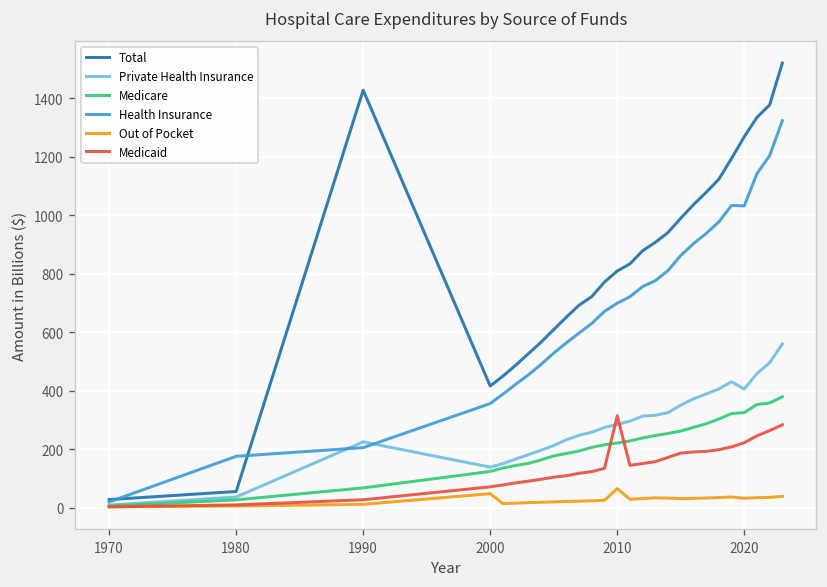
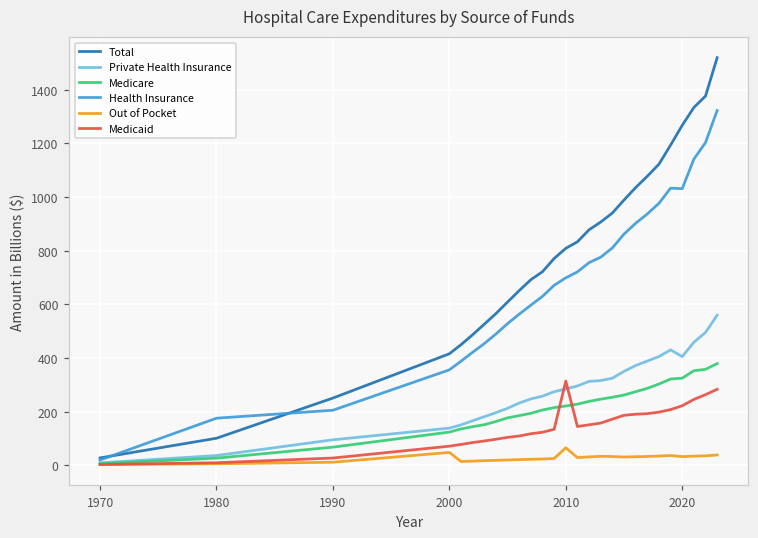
  {
    "Total": {
-     "1980": 60,
-     "1990": 1430,
+     "1980": 100,
+     "1990": 250,
      "2000": 420,
      "2010": 810,
      "2020": 1270
    },
    "Private Health Insurance": {
-     "1990": 220,
+     "1990": 90,
      "2000": 140,
      "2010": 280,
      "2020": 410
    },
    "Medicare": {
      "1990": 70,
      "2000": 120,
      "2010": 220,
      "2020": 320
    },
    "Health Insurance": {
      "1980": 180,
      "1990": 210,
      "2000": 360,
      "2010": 700,
      "2020": 1030
    },
    "Out of Pocket": {
      "1990": 10,
      "2000": 50,
      "2010": 60,
      "2020": 30
    },
    "Medicaid": {
      "1990": 30,
      "2000": 70,
      "2010": 310,
      "2020": 220
    }
  }
